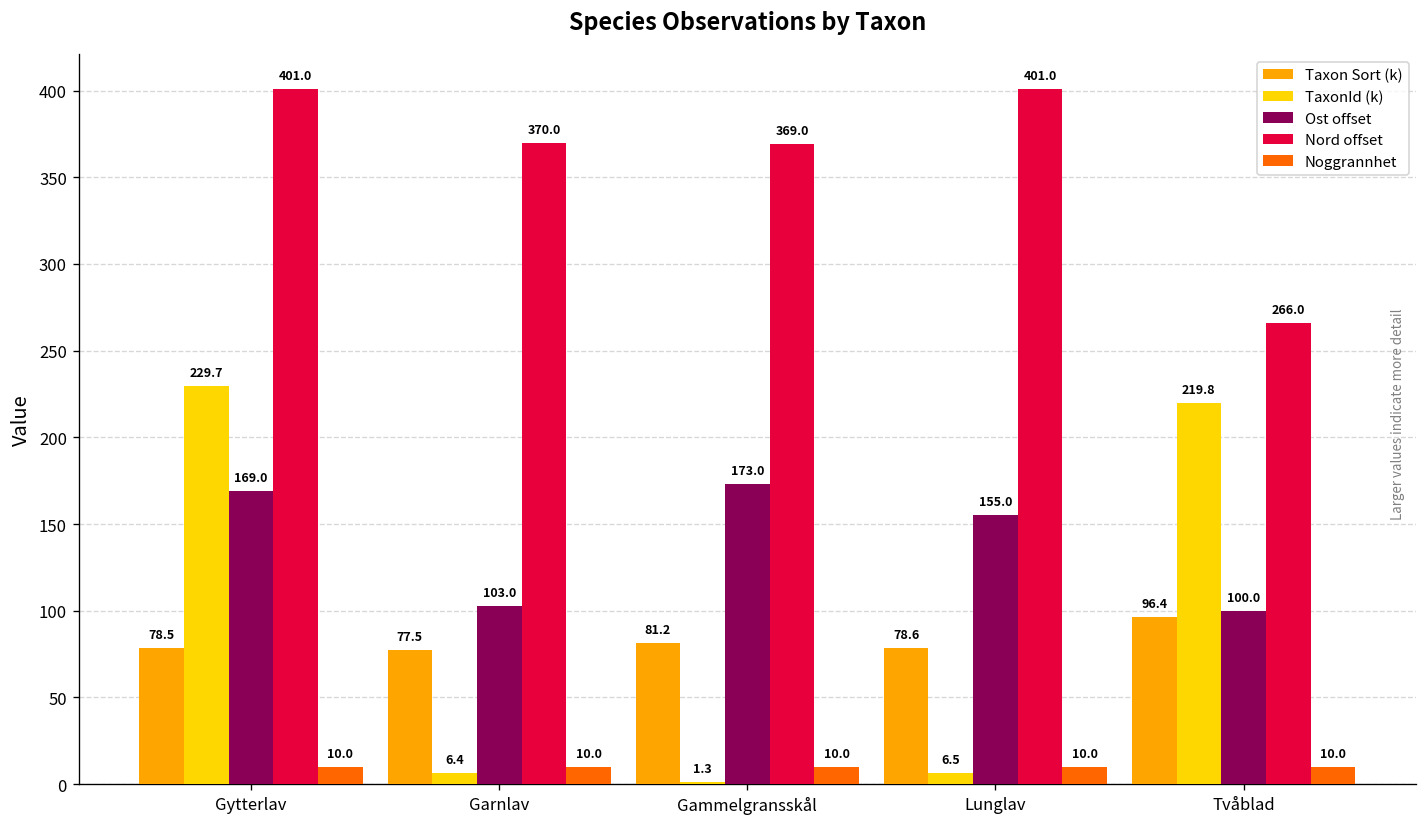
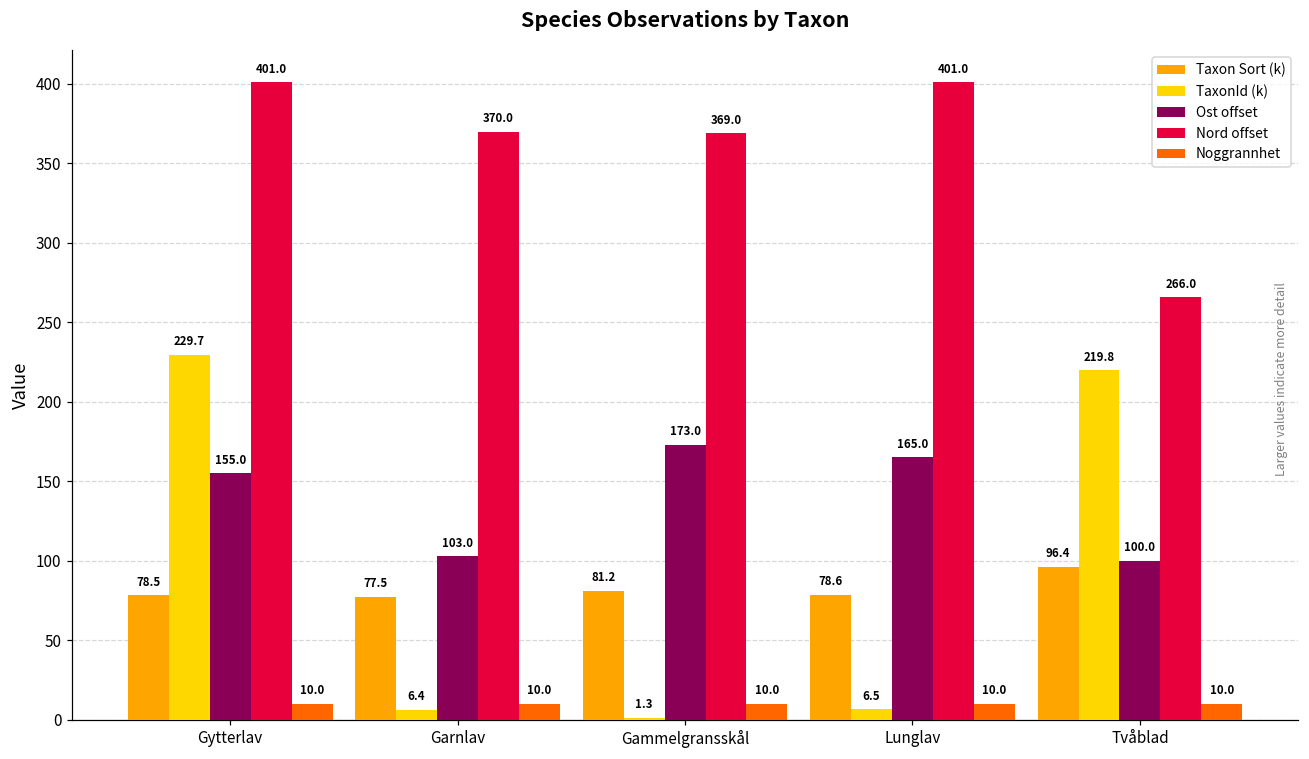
  {
    "Ost offset": {
-     "Gytterlav": 169.0,
+     "Gytterlav": 155.0,
      "Garnlav": 103.0,
      "Gammelgransskål": 173.0,
-     "Lunglav": 155.0,
+     "Lunglav": 165.0,
      "Tvåblad": 100.0
    },
    "Nord offset": {
      "Gytterlav": 401.0,
      "Garnlav": 370.0,
      "Gammelgransskål": 369.0,
      "Lunglav": 401.0,
      "Tvåblad": 266.0
    },
    "Noggrannhet": {
      "Gytterlav": 10.0,
      "Garnlav": 10.0,
      "Gammelgransskål": 10.0,
      "Lunglav": 10.0,
      "Tvåblad": 10.0
    }
  }
